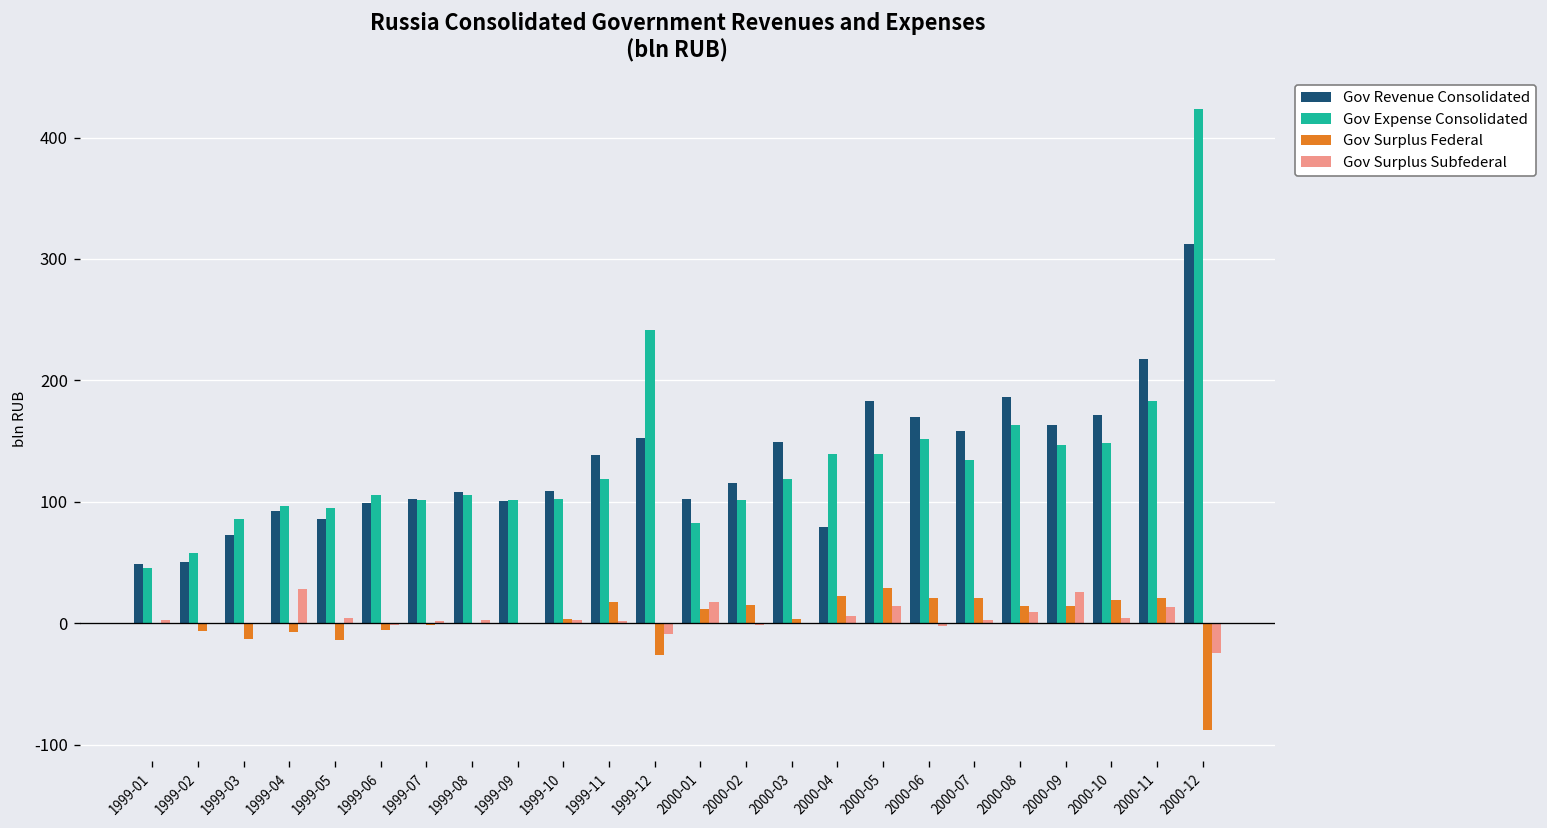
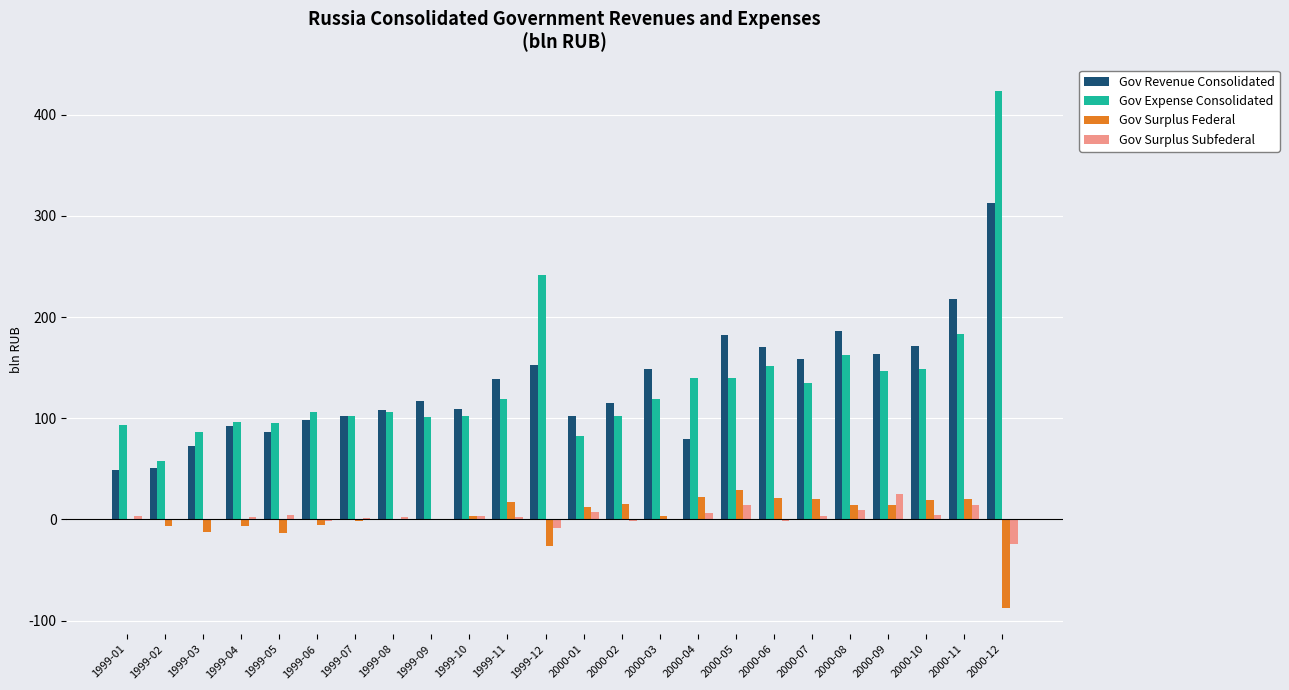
  {
    "Gov Revenue Consolidated": {
      "1999-01": 49,
      "1999-02": 50,
      "1999-03": 73,
      "1999-04": 92,
      "1999-05": 86,
      "1999-06": 99,
      "1999-07": 102,
      "1999-08": 108,
-     "1999-09": 101,
+     "1999-09": 117,
      "1999-10": 109,
      "1999-11": 138,
      "1999-12": 153,
      "2000-01": 102,
      "2000-02": 115,
      "2000-03": 149,
      "2000-04": 80,
      "2000-05": 183,
      "2000-06": 170,
      "2000-07": 158,
      "2000-08": 186,
      "2000-09": 164,
      "2000-10": 172,
      "2000-11": 218,
      "2000-12": 313
    },
    "Gov Expense Consolidated": {
-     "1999-01": 46,
+     "1999-01": 93,
      "1999-02": 58,
      "1999-03": 86,
      "1999-04": 97,
      "1999-05": 95,
      "1999-06": 106,
      "1999-07": 102,
      "1999-08": 106,
      "1999-09": 101,
      "1999-10": 102,
      "1999-11": 119,
      "1999-12": 242,
      "2000-01": 83,
      "2000-02": 102,
      "2000-03": 119,
      "2000-04": 140,
      "2000-05": 140,
      "2000-06": 151,
      "2000-07": 135,
      "2000-08": 163,
      "2000-09": 147,
      "2000-10": 148,
      "2000-11": 183,
      "2000-12": 424
    },
    "Gov Surplus Federal": {
      "1999-02": -7,
      "1999-03": -13,
      "1999-04": -7,
      "1999-05": -14,
      "1999-06": -6,
      "1999-10": 4,
      "1999-11": 18,
      "1999-12": -26,
      "2000-01": 12,
      "2000-02": 15,
      "2000-03": 3,
      "2000-04": 23,
      "2000-05": 29,
      "2000-06": 21,
      "2000-07": 21,
      "2000-08": 14,
      "2000-09": 14,
      "2000-10": 19,
      "2000-11": 21,
      "2000-12": -88
    },
    "Gov Surplus Subfederal": {
      "1999-01": 3,
-     "1999-04": 28,
+     "1999-04": 3,
      "1999-05": 4,
      "1999-10": 3,
      "1999-12": -9,
-     "2000-01": 18,
+     "2000-01": 7,
      "2000-04": 6,
      "2000-05": 14,
      "2000-07": 3,
      "2000-08": 9,
      "2000-09": 26,
      "2000-10": 4,
      "2000-11": 14,
      "2000-12": -24
    }
  }
